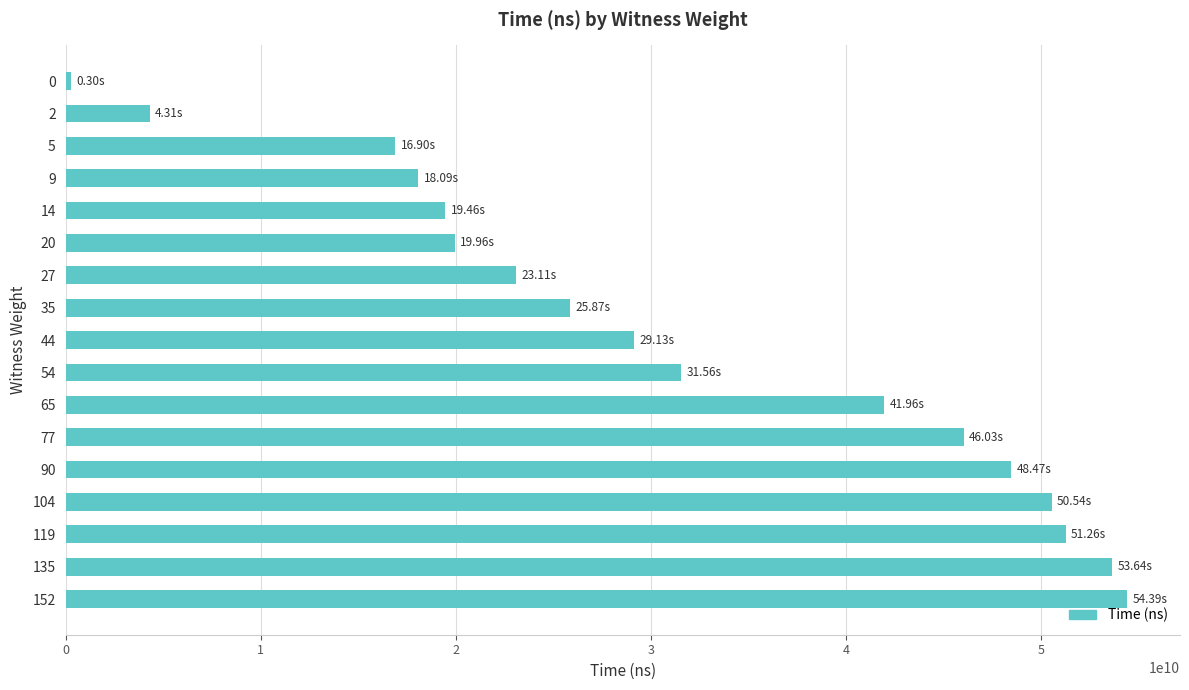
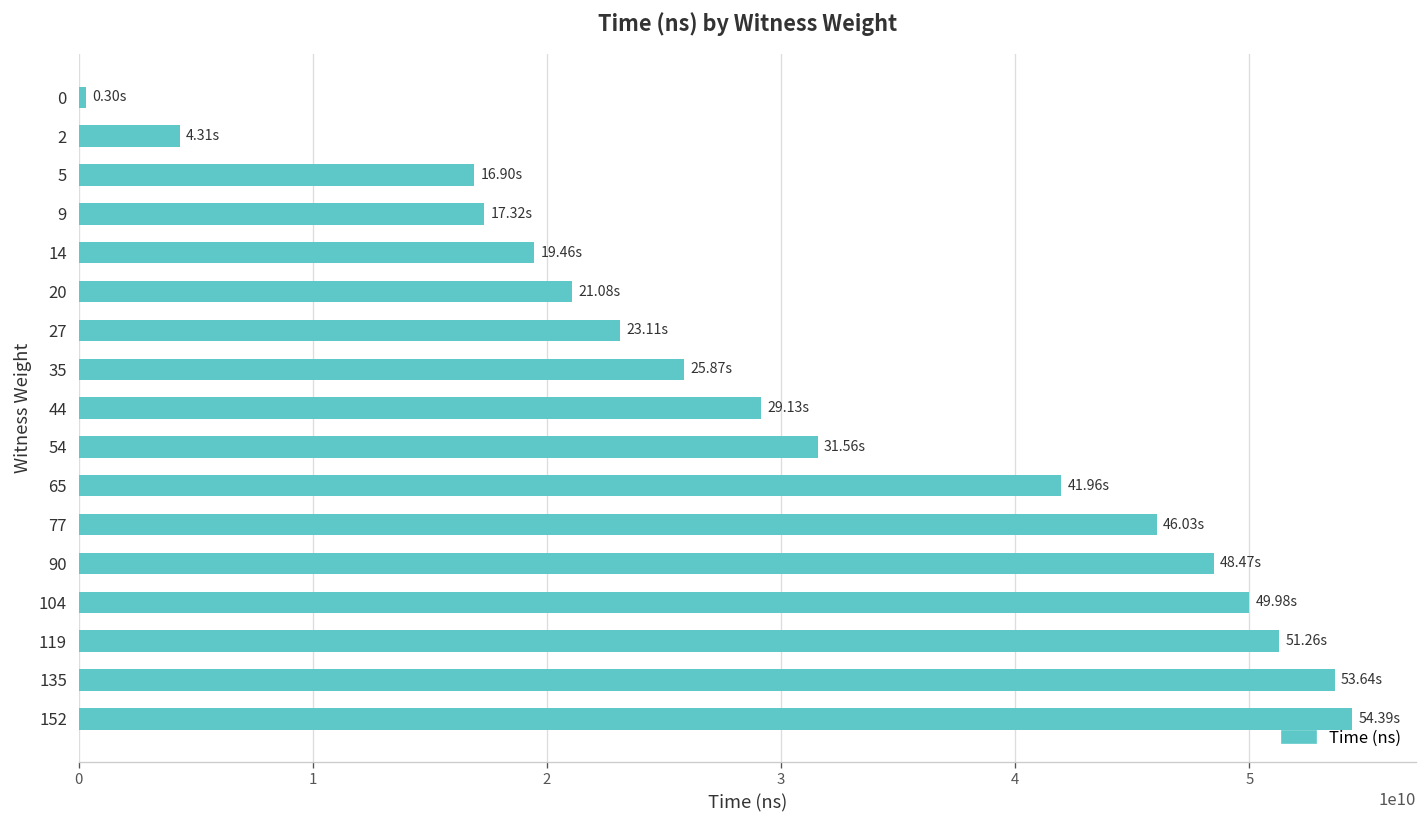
  {
-   "9": "18.09s",
-   "20": "19.96s",
-   "104": "50.54s"
+   "9": "17.32s",
+   "20": "21.08s",
+   "104": "49.98s"
  }
